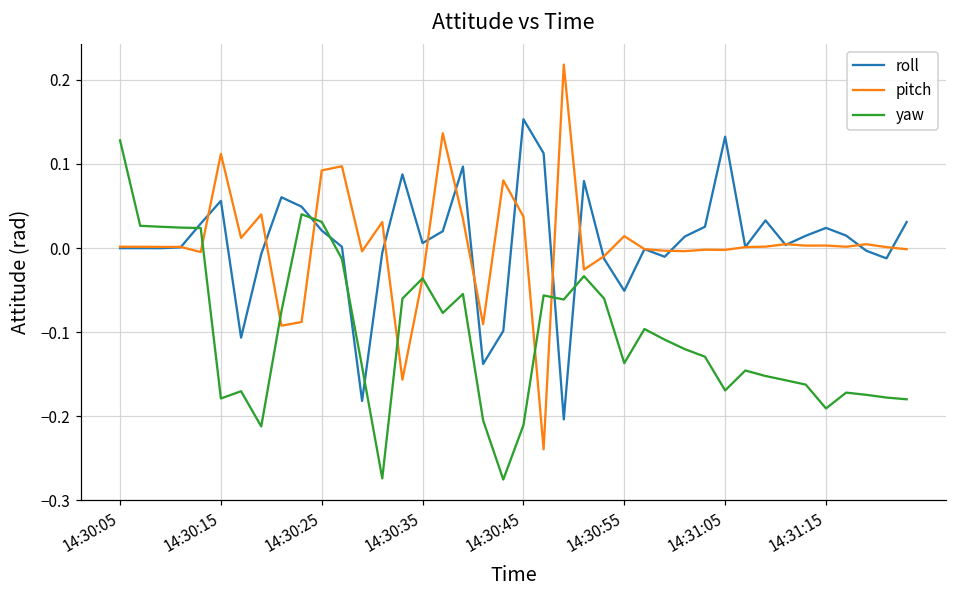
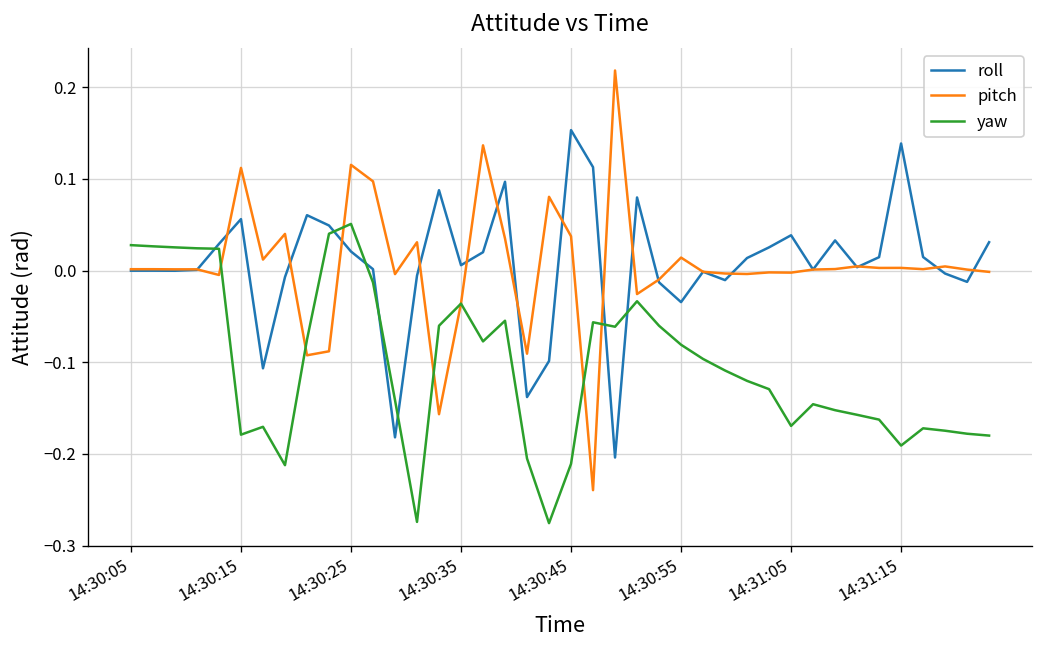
  {
    "roll": {
      "14:30:15": 0.06,
      "14:30:25": 0.02,
      "14:30:35": 0.01,
      "14:30:45": 0.15,
-     "14:30:55": -0.05,
-     "14:31:05": 0.13,
-     "14:31:15": 0.02
+     "14:30:55": -0.03,
+     "14:31:05": 0.04,
+     "14:31:15": 0.14
    },
    "pitch": {
      "14:30:15": 0.11,
-     "14:30:25": 0.09,
+     "14:30:25": 0.12,
      "14:30:45": 0.04,
      "14:30:55": 0.01,
      "14:31:05": 0.00,
      "14:31:15": 0.00
    },
    "yaw": {
-     "14:30:05": 0.13,
+     "14:30:05": 0.03,
      "14:30:15": -0.18,
-     "14:30:25": 0.03,
+     "14:30:25": 0.05,
      "14:30:45": -0.21,
-     "14:30:55": -0.14,
+     "14:30:55": -0.08,
      "14:31:05": -0.17,
      "14:31:15": -0.19
    }
  }
